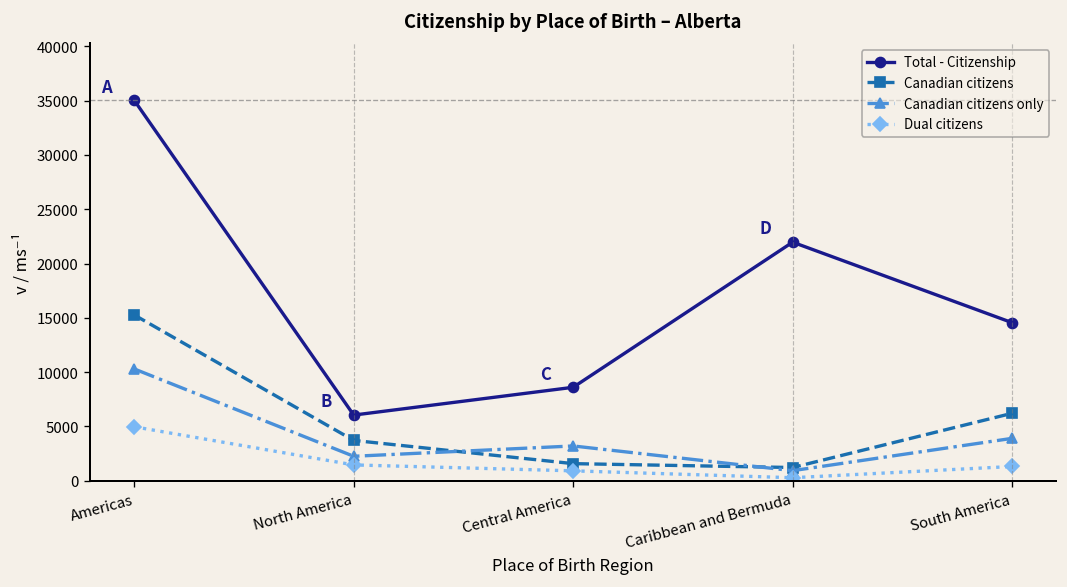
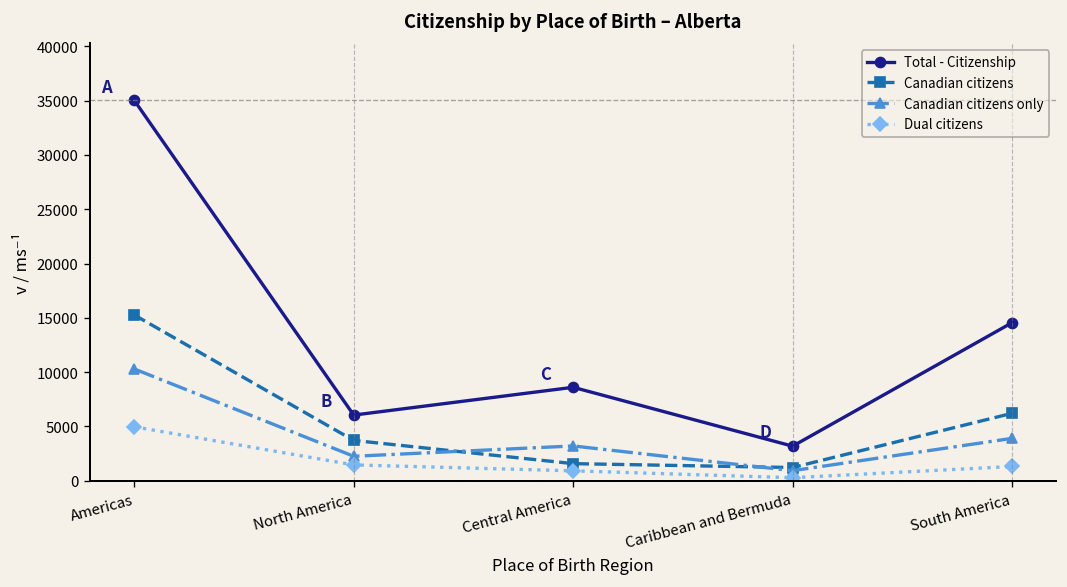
  {
    "Total - Citizenship": {
      "Americas": 35000,
      "North America": 6000,
      "Central America": 9000,
-     "Caribbean and Bermuda": 22000,
+     "Caribbean and Bermuda": 3000,
      "South America": 15000
    },
    "Canadian citizens": {
      "Americas": 15000,
      "North America": 4000,
      "Central America": 2000,
      "Caribbean and Bermuda": 1000,
      "South America": 6000
    },
    "Canadian citizens only": {
      "Americas": 10000,
      "North America": 2000,
      "Central America": 3000,
      "Caribbean and Bermuda": 1000,
      "South America": 4000
    },
    "Dual citizens": {
      "Americas": 5000,
      "North America": 1000,
      "Central America": 1000,
      "Caribbean and Bermuda": 0,
      "South America": 1000
    }
  }
